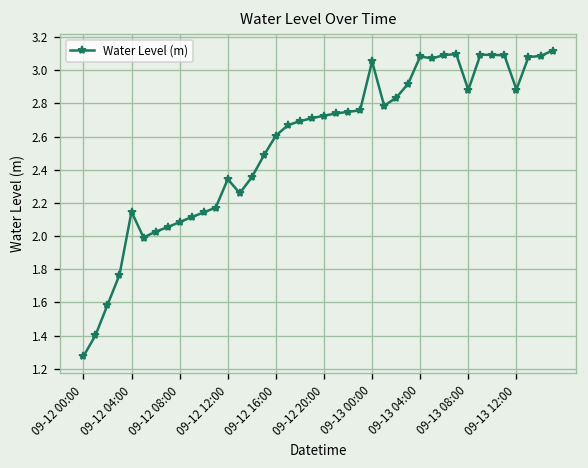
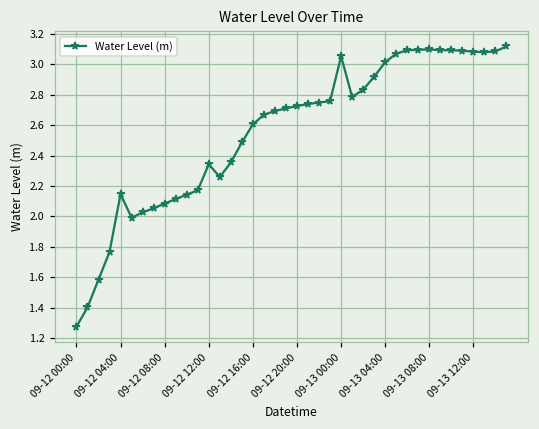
  {
    "09-12 00:00": 1.27,
    "09-12 04:00": 2.15,
    "09-12 08:00": 2.08,
    "09-12 12:00": 2.34,
    "09-12 16:00": 2.61,
    "09-12 20:00": 2.73,
    "09-13 00:00": 3.05,
-   "09-13 04:00": 3.08,
-   "09-13 08:00": 2.88,
-   "09-13 12:00": 2.88
+   "09-13 04:00": 3.01,
+   "09-13 08:00": 3.10,
+   "09-13 12:00": 3.08
  }
